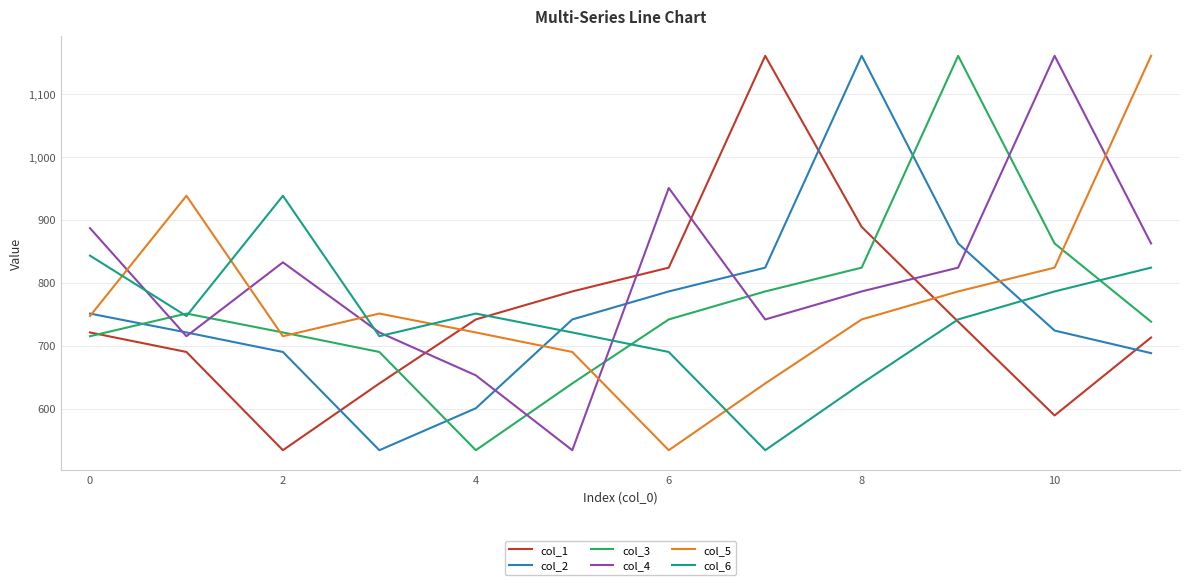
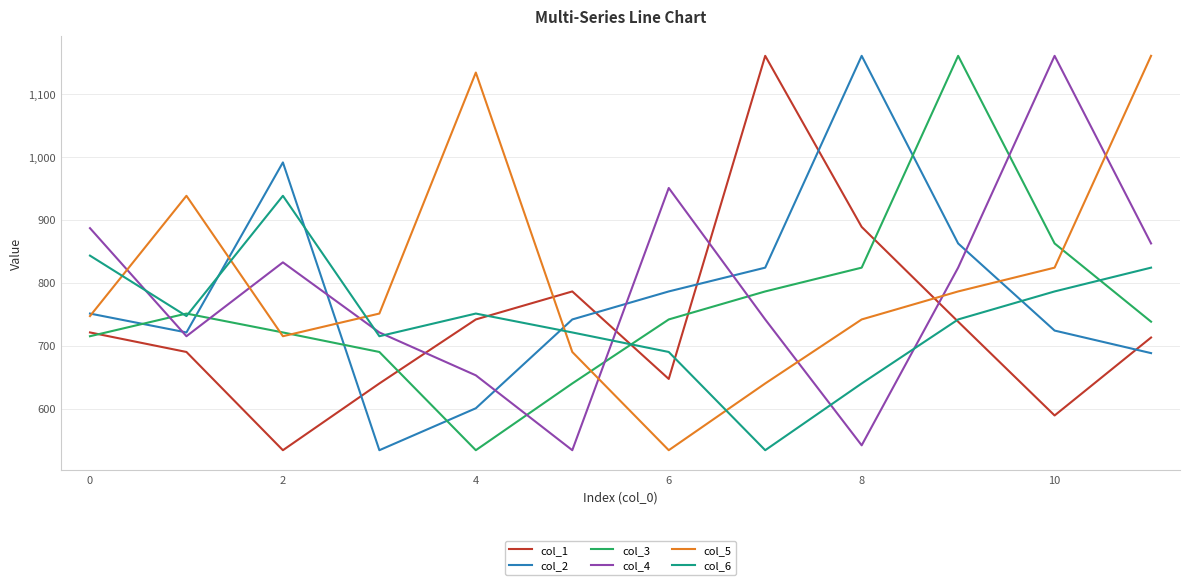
  {
    "col_1": {
      "0": "720",
      "2": "530",
      "4": "740",
-     "6": "820",
+     "6": "650",
      "8": "890",
      "10": "590"
    },
    "col_2": {
-     "2": "690",
+     "2": "990",
      "4": "600",
      "6": "790",
      "8": "1,160",
      "10": "720"
    },
    "col_4": {
      "0": "890",
      "2": "830",
      "4": "650",
      "6": "950",
-     "8": "790",
+     "8": "540",
      "10": "1,160"
    },
    "col_5": {
      "2": "720",
-     "4": "720",
+     "4": "1,130",
      "6": "530",
      "8": "740",
      "10": "820"
    }
  }
